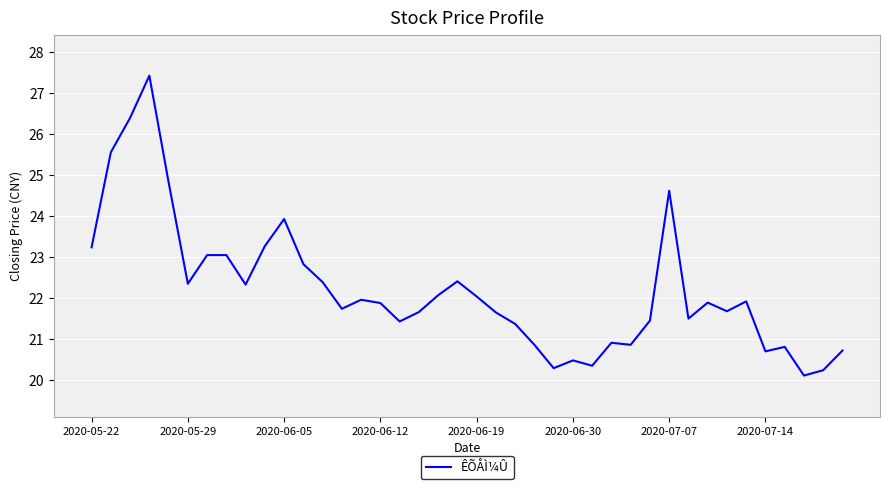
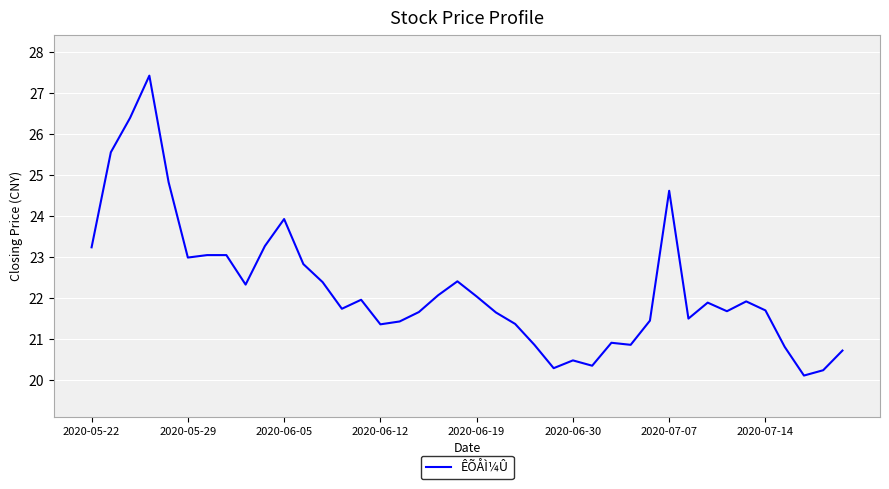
  {
    "2020-05-22": 23.2,
-   "2020-05-29": 22.4,
+   "2020-05-29": 23.0,
    "2020-06-05": 23.9,
-   "2020-06-12": 21.9,
+   "2020-06-12": 21.4,
    "2020-06-19": 22.0,
    "2020-06-30": 20.5,
    "2020-07-07": 24.6,
-   "2020-07-14": 20.7
+   "2020-07-14": 21.7
  }
